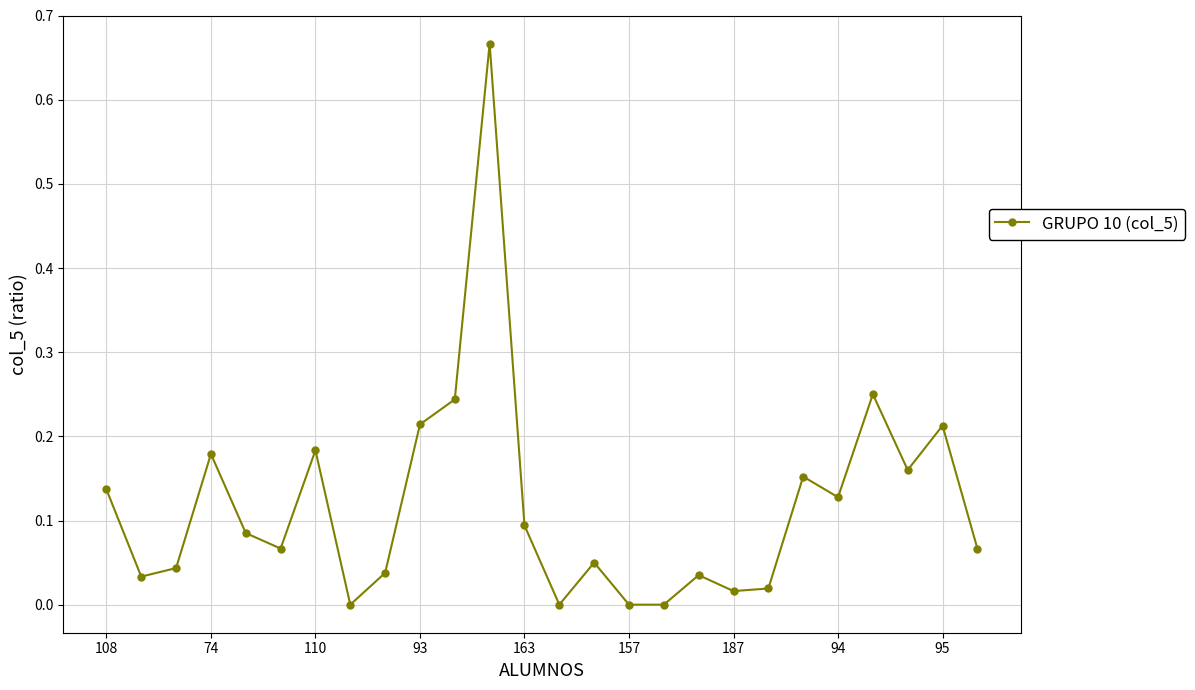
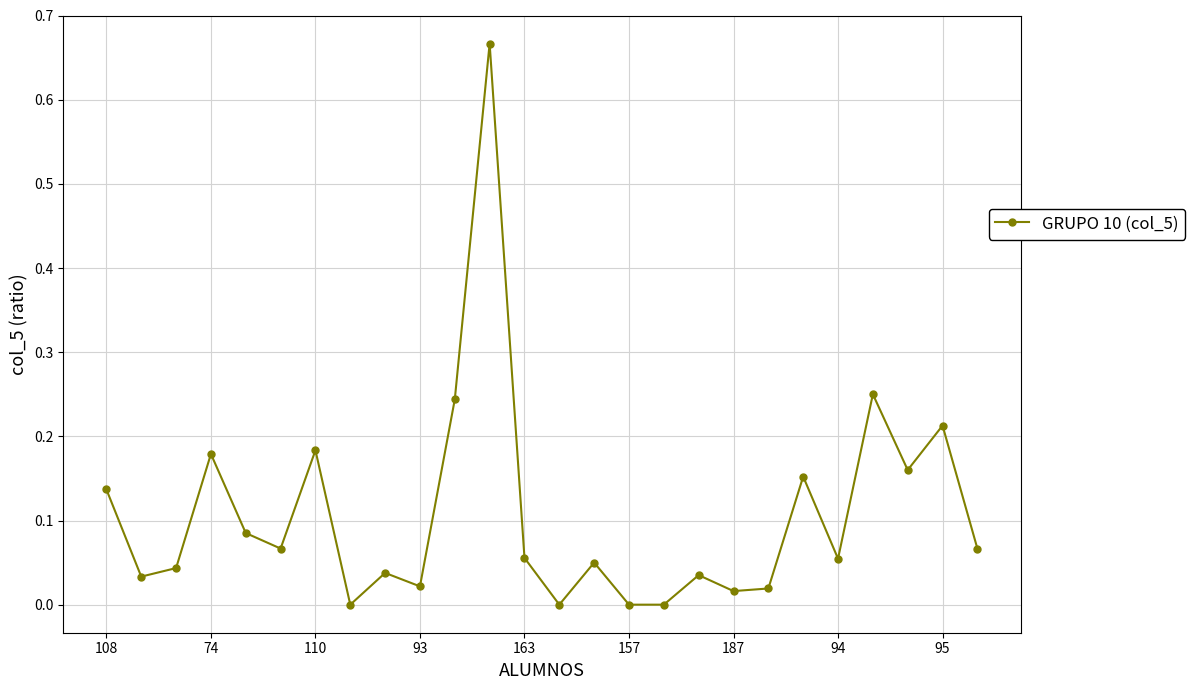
  {
    "108": 0.14,
    "74": 0.18,
    "110": 0.18,
-   "93": 0.21,
-   "163": 0.09,
+   "93": 0.02,
+   "163": 0.06,
    "157": 0.00,
    "187": 0.02,
-   "94": 0.13,
+   "94": 0.05,
    "95": 0.21
  }
